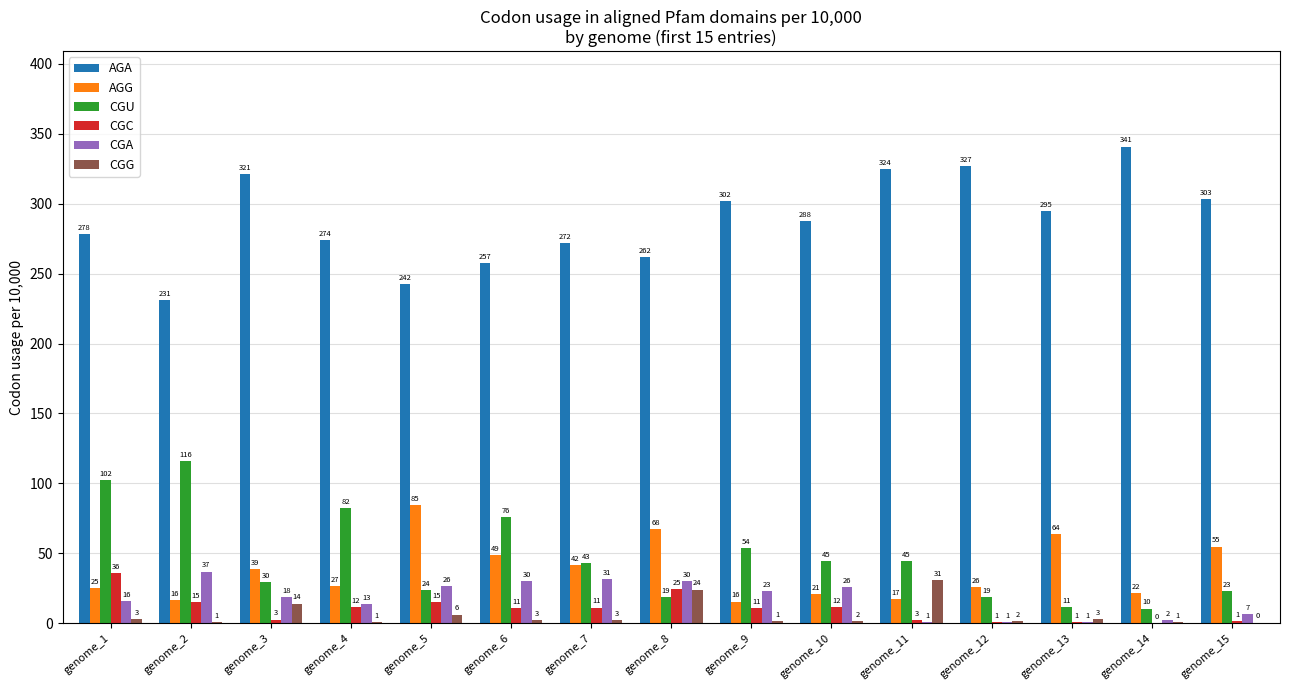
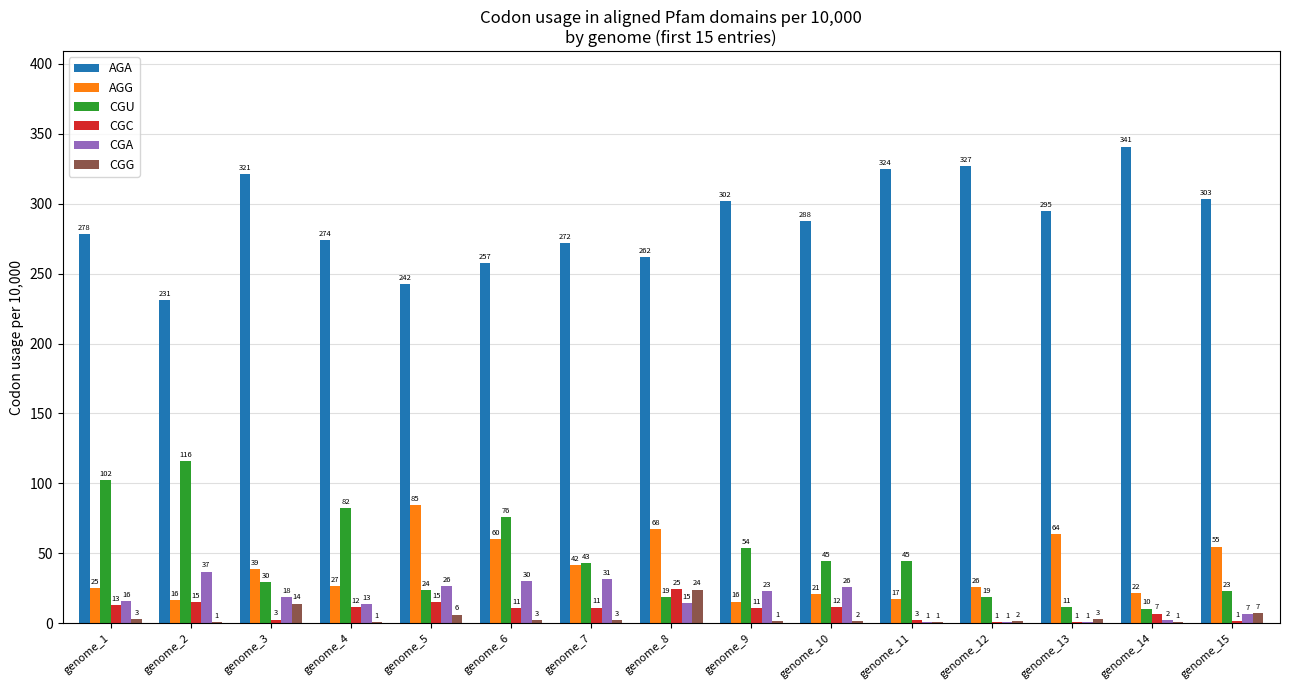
  {
    "AGA": {
      "genome_1": 278,
      "genome_2": 231,
      "genome_3": 321,
      "genome_4": 274,
      "genome_5": 242,
      "genome_6": 257,
      "genome_7": 272,
      "genome_8": 262,
      "genome_9": 302,
      "genome_10": 288,
      "genome_11": 324,
      "genome_12": 327,
      "genome_13": 295,
      "genome_14": 341,
      "genome_15": 303
    },
    "AGG": {
      "genome_1": 25,
      "genome_2": 16,
      "genome_3": 39,
      "genome_4": 27,
      "genome_5": 85,
-     "genome_6": 49,
+     "genome_6": 60,
      "genome_7": 42,
      "genome_8": 68,
      "genome_9": 16,
      "genome_10": 21,
      "genome_11": 17,
      "genome_12": 26,
      "genome_13": 64,
      "genome_14": 22,
      "genome_15": 55
    },
    "CGU": {
      "genome_1": 102,
      "genome_2": 116,
      "genome_3": 30,
      "genome_4": 82,
      "genome_5": 24,
      "genome_6": 76,
      "genome_7": 43,
      "genome_8": 19,
      "genome_9": 54,
      "genome_10": 45,
      "genome_11": 45,
      "genome_12": 19,
      "genome_13": 11,
      "genome_14": 10,
      "genome_15": 23
    },
    "CGC": {
-     "genome_1": 36,
+     "genome_1": 13,
      "genome_2": 15,
      "genome_3": 3,
      "genome_4": 12,
      "genome_5": 15,
      "genome_6": 11,
      "genome_7": 11,
      "genome_8": 25,
      "genome_9": 11,
      "genome_10": 12,
      "genome_11": 3,
      "genome_12": 1,
      "genome_13": 1,
-     "genome_14": 0,
+     "genome_14": 7,
      "genome_15": 1
    },
    "CGA": {
      "genome_1": 16,
      "genome_2": 37,
      "genome_3": 18,
      "genome_4": 13,
      "genome_5": 26,
      "genome_6": 30,
      "genome_7": 31,
-     "genome_8": 30,
+     "genome_8": 15,
      "genome_9": 23,
      "genome_10": 26,
      "genome_11": 1,
      "genome_12": 1,
      "genome_13": 1,
      "genome_14": 2,
      "genome_15": 7
    },
    "CGG": {
      "genome_1": 3,
      "genome_2": 1,
      "genome_3": 14,
      "genome_4": 1,
      "genome_5": 6,
      "genome_6": 3,
      "genome_7": 3,
      "genome_8": 24,
      "genome_9": 1,
      "genome_10": 2,
-     "genome_11": 31,
+     "genome_11": 1,
      "genome_12": 2,
      "genome_13": 3,
      "genome_14": 1,
-     "genome_15": 0
+     "genome_15": 7
    }
  }
